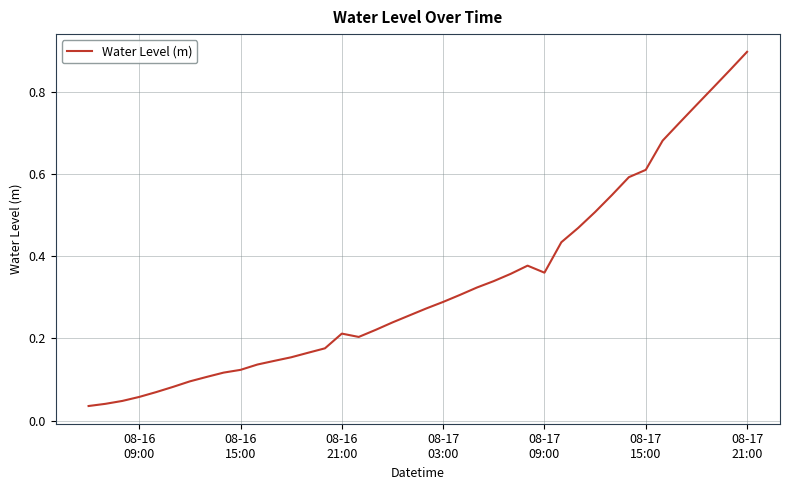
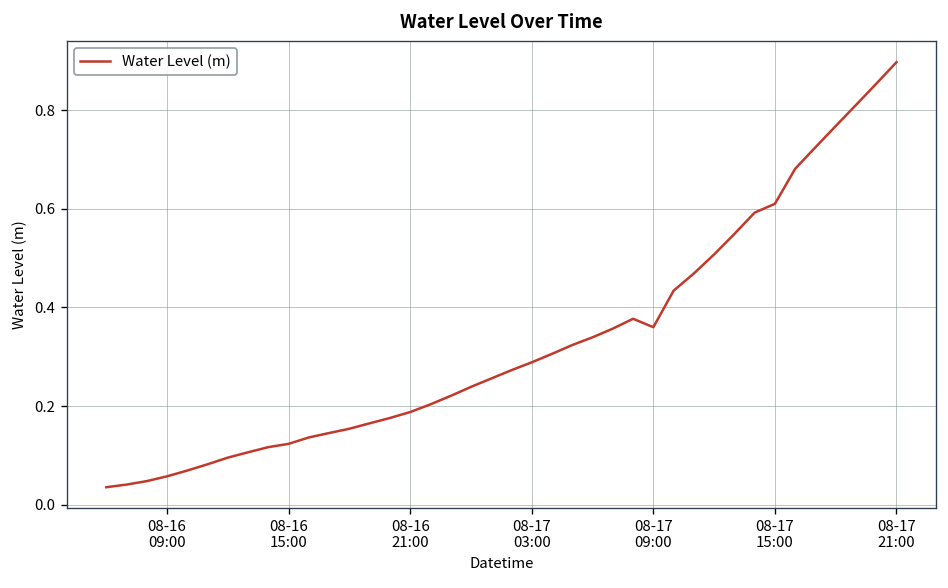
  {
    "08-16 09:00": 0.06,
    "08-16 15:00": 0.12,
-   "08-16 21:00": 0.21,
+   "08-16 21:00": 0.19,
    "08-17 03:00": 0.29,
    "08-17 09:00": 0.36,
    "08-17 15:00": 0.61,
    "08-17 21:00": 0.90
  }
